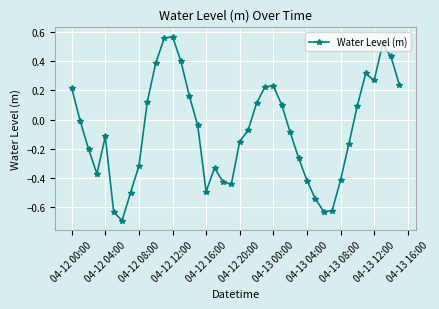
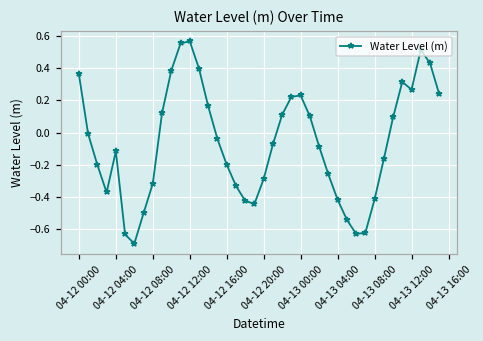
  {
-   "04-12 00:00": 0.22,
+   "04-12 00:00": 0.36,
    "04-12 04:00": -0.11,
    "04-12 08:00": -0.32,
    "04-12 12:00": 0.57,
-   "04-12 16:00": -0.49,
-   "04-12 20:00": -0.15,
+   "04-12 16:00": -0.20,
+   "04-12 20:00": -0.29,
    "04-13 00:00": 0.23,
    "04-13 04:00": -0.42,
    "04-13 08:00": -0.41,
    "04-13 12:00": 0.27
  }
